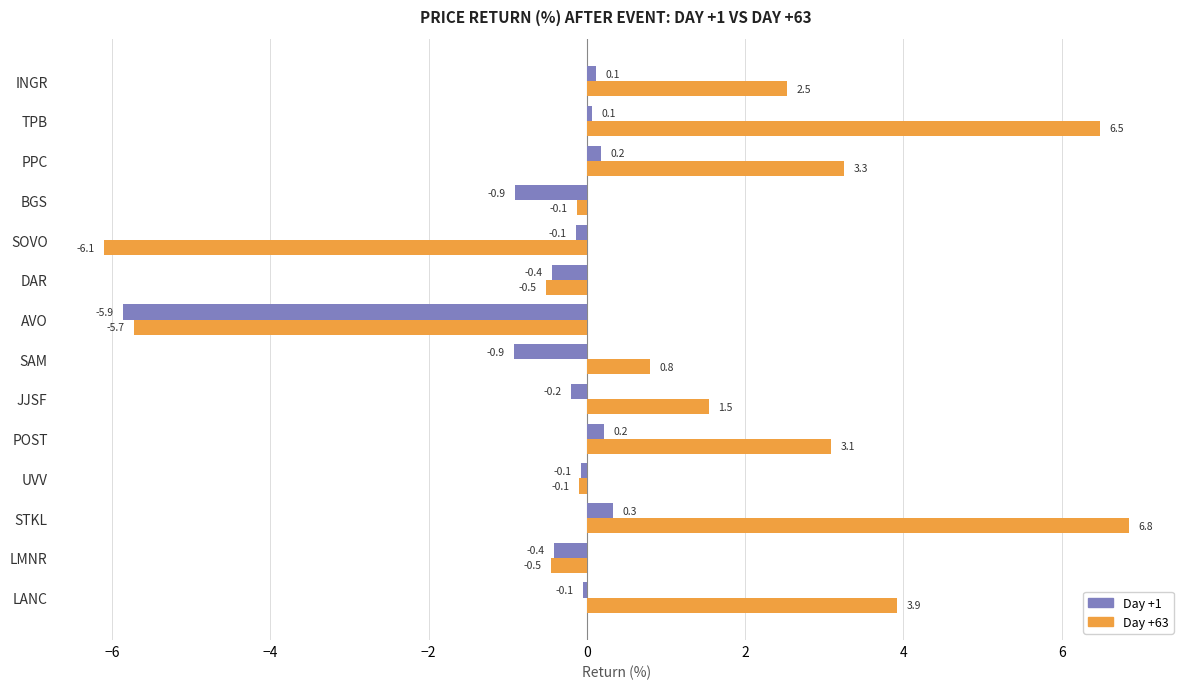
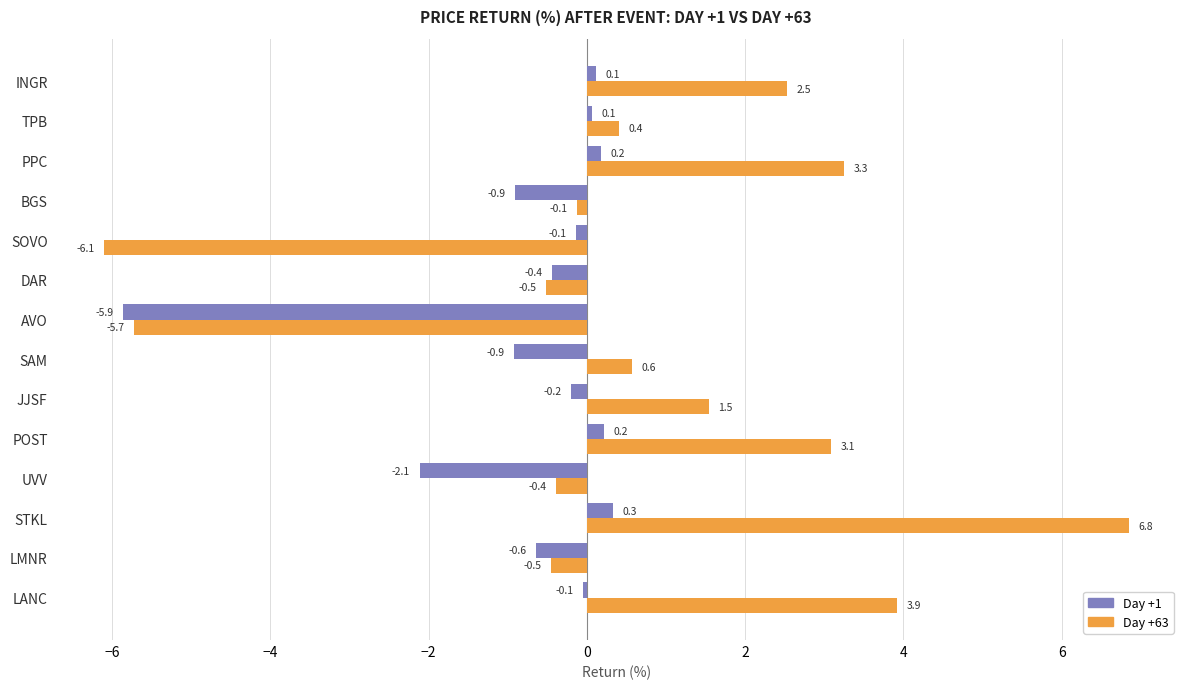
  {
    "Day +1": {
      "INGR": 0.1,
      "TPB": 0.1,
      "PPC": 0.2,
      "BGS": -0.9,
      "SOVO": -0.1,
      "DAR": -0.4,
      "AVO": -5.9,
      "SAM": -0.9,
      "JJSF": -0.2,
      "POST": 0.2,
-     "UVV": -0.1,
+     "UVV": -2.1,
      "STKL": 0.3,
-     "LMNR": -0.4,
+     "LMNR": -0.6,
      "LANC": -0.1
    },
    "Day +63": {
      "INGR": 2.5,
-     "TPB": 6.5,
+     "TPB": 0.4,
      "PPC": 3.3,
      "BGS": -0.1,
      "SOVO": -6.1,
      "DAR": -0.5,
      "AVO": -5.7,
-     "SAM": 0.8,
+     "SAM": 0.6,
      "JJSF": 1.5,
      "POST": 3.1,
-     "UVV": -0.1,
+     "UVV": -0.4,
      "STKL": 6.8,
      "LMNR": -0.5,
      "LANC": 3.9
    }
  }
